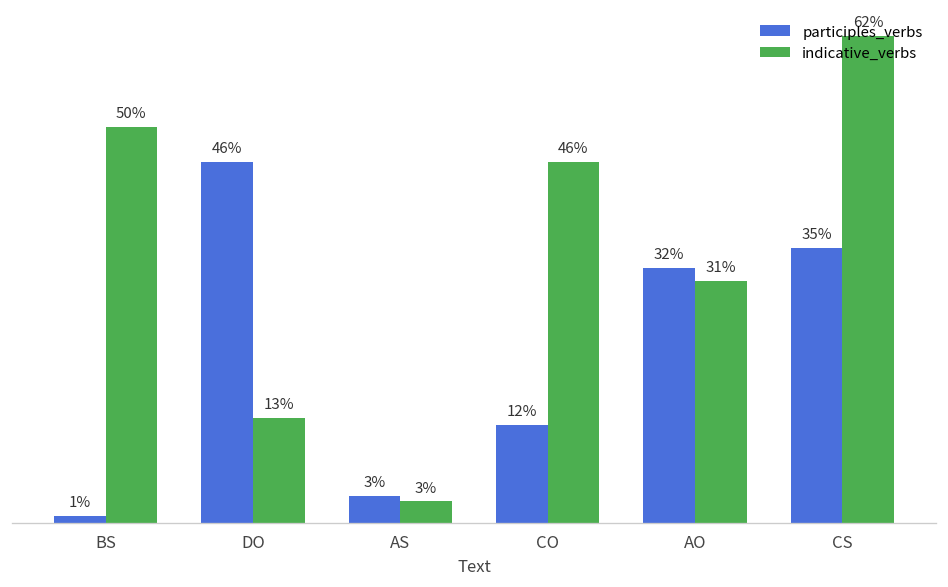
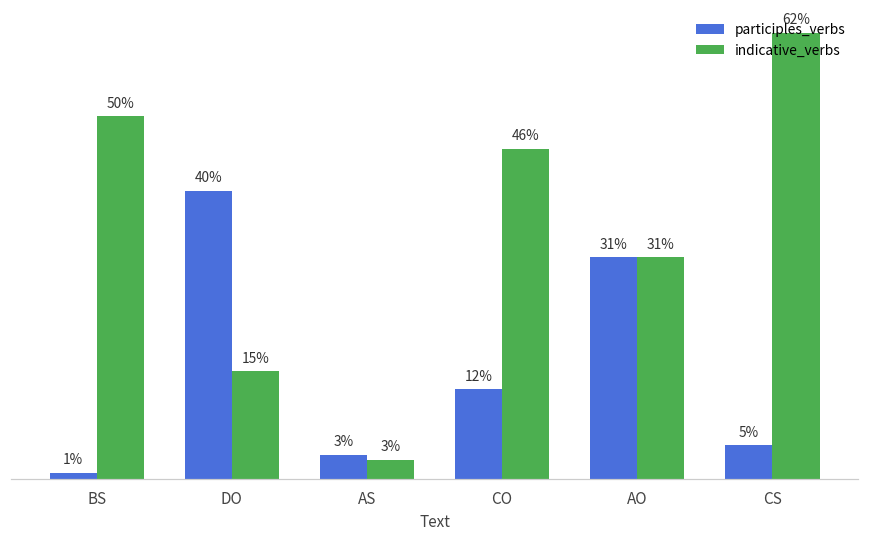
  {
    "participles_verbs": {
      "BS": "1%",
-     "DO": "46%",
+     "DO": "40%",
      "AS": "3%",
      "CO": "12%",
-     "AO": "32%",
-     "CS": "35%"
+     "AO": "31%",
+     "CS": "5%"
    },
    "indicative_verbs": {
      "BS": "50%",
-     "DO": "13%",
+     "DO": "15%",
      "AS": "3%",
      "CO": "46%",
      "AO": "31%",
      "CS": "62%"
    }
  }
